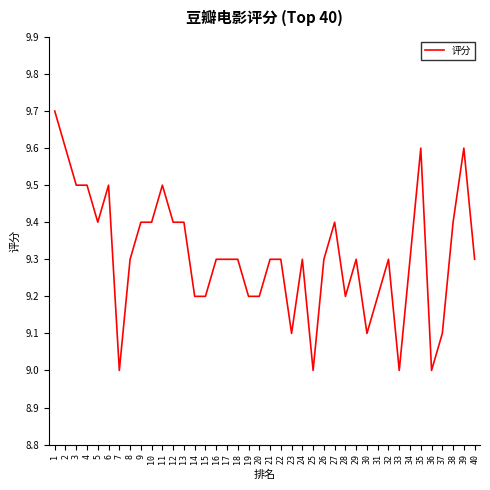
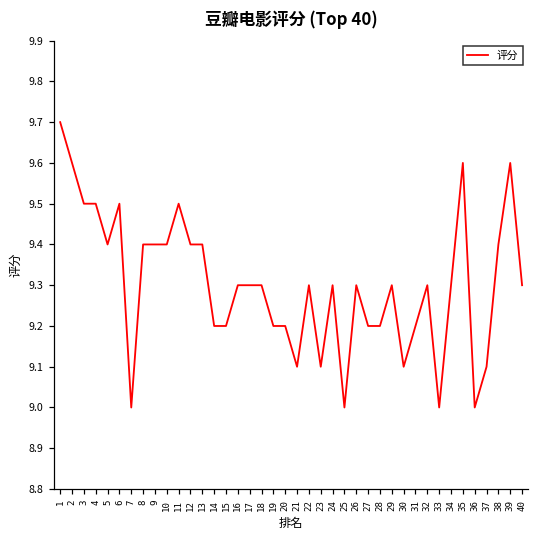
  {
    "1": 9.7,
    "2": 9.6,
    "3": 9.5,
    "4": 9.5,
    "5": 9.4,
    "6": 9.5,
    "7": 9.0,
-   "8": 9.3,
+   "8": 9.4,
    "9": 9.4,
    "10": 9.4,
    "11": 9.5,
    "12": 9.4,
    "13": 9.4,
    "14": 9.2,
    "15": 9.2,
    "16": 9.3,
    "17": 9.3,
    "18": 9.3,
    "19": 9.2,
    "20": 9.2,
-   "21": 9.3,
+   "21": 9.1,
    "22": 9.3,
    "23": 9.1,
    "24": 9.3,
    "25": 9.0,
    "26": 9.3,
-   "27": 9.4,
+   "27": 9.2,
    "28": 9.2,
    "29": 9.3,
    "30": 9.1,
    "31": 9.2,
    "32": 9.3,
    "33": 9.0,
    "34": 9.3,
    "35": 9.6,
    "36": 9.0,
    "37": 9.1,
    "38": 9.4,
    "39": 9.6,
    "40": 9.3
  }
